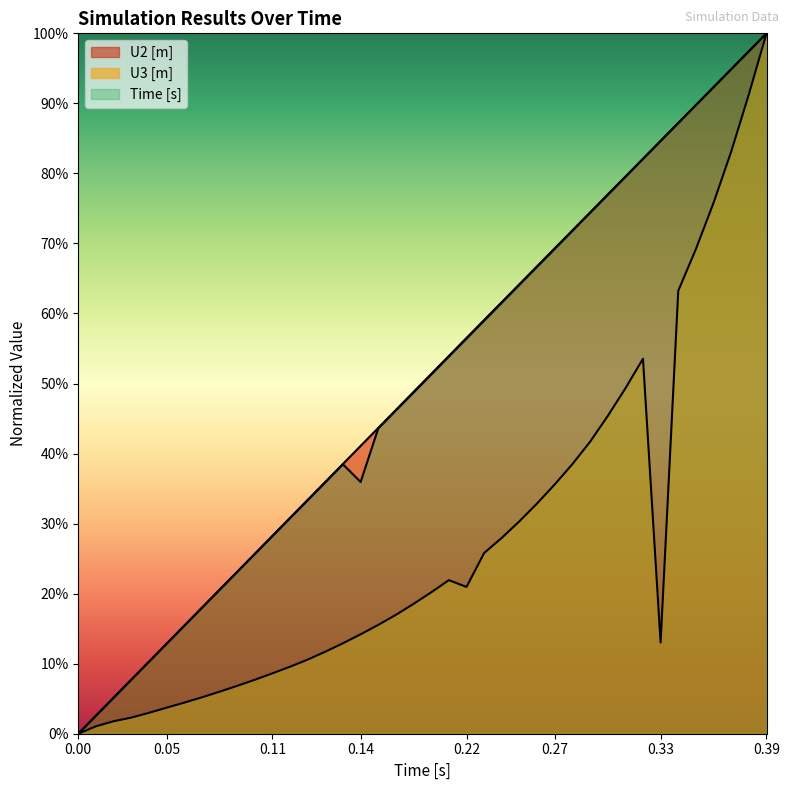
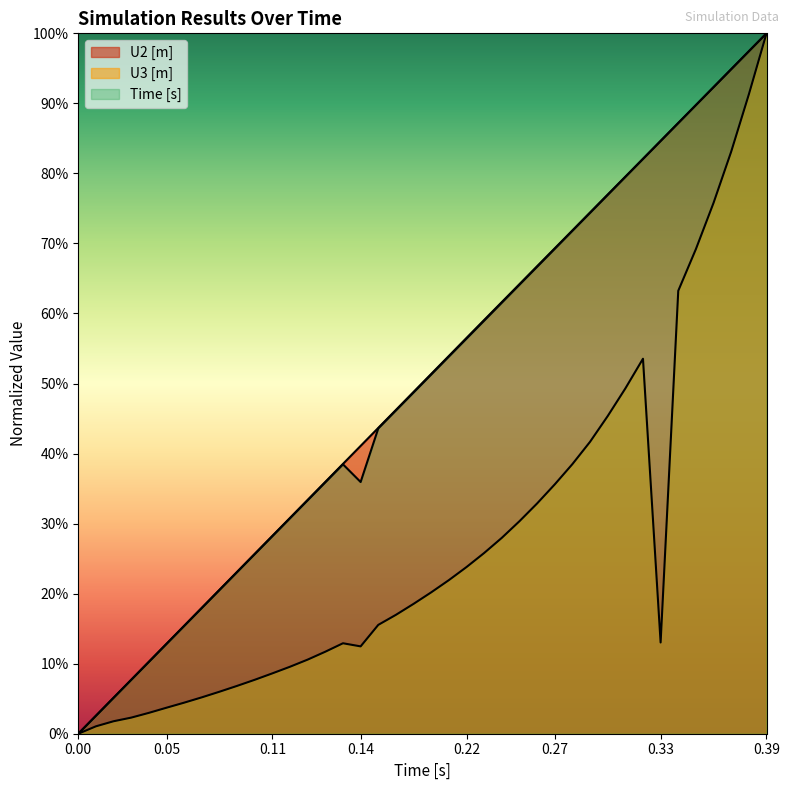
  {
    "U2 [m]": {
      "0.14": "41%"
    },
    "U3 [m]": {
      "0.05": "4%",
      "0.11": "9%",
-     "0.14": "14%",
-     "0.22": "21%",
+     "0.14": "12%",
+     "0.22": "24%",
      "0.27": "36%",
      "0.33": "13%"
    },
    "Time [s]": {
      "0.14": "36%"
    }
  }
